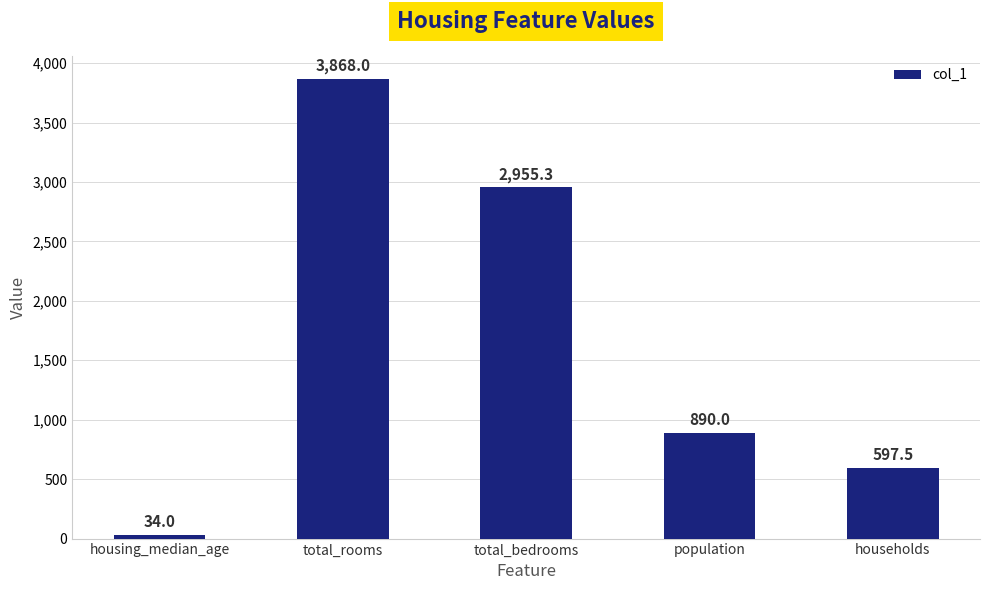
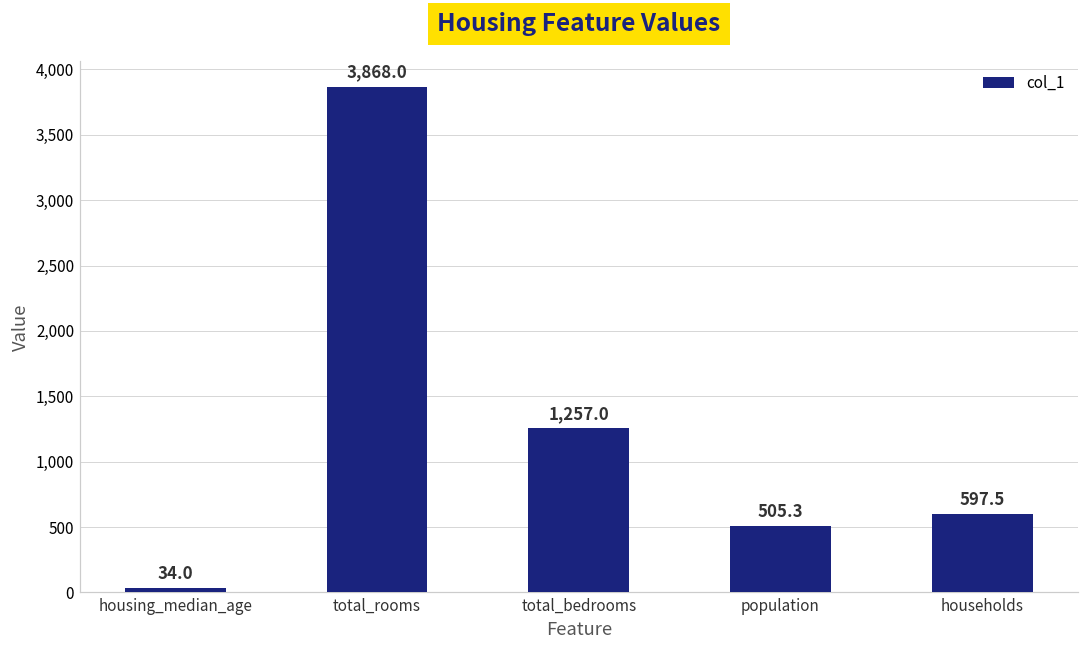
  {
    "housing_median_age": "34.0",
    "total_rooms": "3,868.0",
-   "total_bedrooms": "2,955.3",
-   "population": "890.0",
+   "total_bedrooms": "1,257.0",
+   "population": "505.3",
    "households": "597.5"
  }
